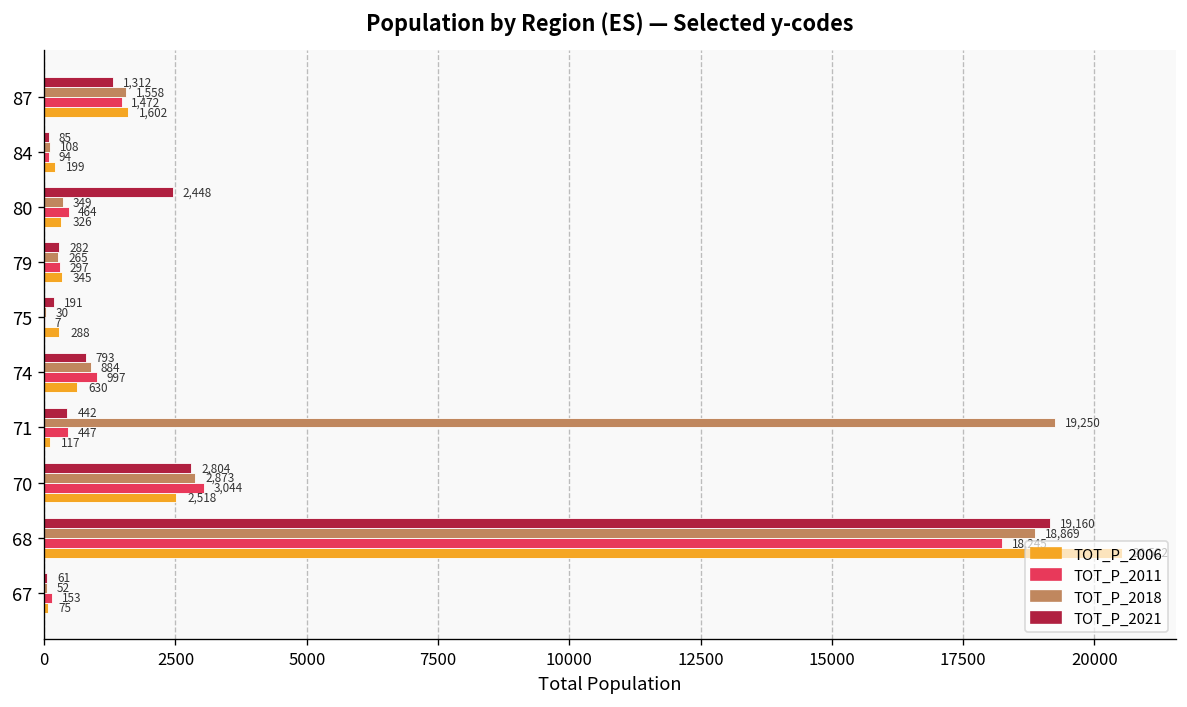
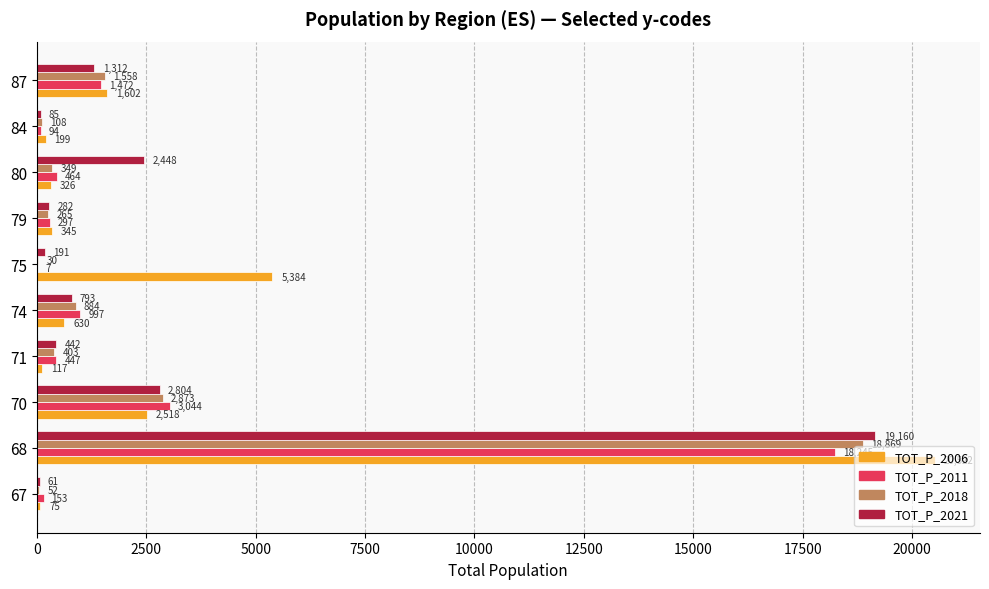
  {
    "TOT_P_2006": {
      "87": "1,602",
      "84": "199",
      "80": "326",
      "79": "345",
-     "75": "288",
+     "75": "5,384",
      "74": "630",
      "71": "117",
      "70": "2,518",
      "67": "75"
    },
    "TOT_P_2011": {
      "87": "1,472",
      "80": "464",
      "75": "7",
      "74": "997",
      "71": "447",
      "70": "3,044",
      "67": "153"
    },
    "TOT_P_2018": {
      "87": "1,558",
      "84": "108",
      "80": "349",
      "75": "30",
      "74": "884",
-     "71": "19,250",
+     "71": "403",
      "70": "2,873"
    },
    "TOT_P_2021": {
      "87": "1,312",
      "80": "2,448",
      "75": "191",
      "74": "793",
      "71": "442",
      "70": "2,804",
      "68": "19,160"
    }
  }
